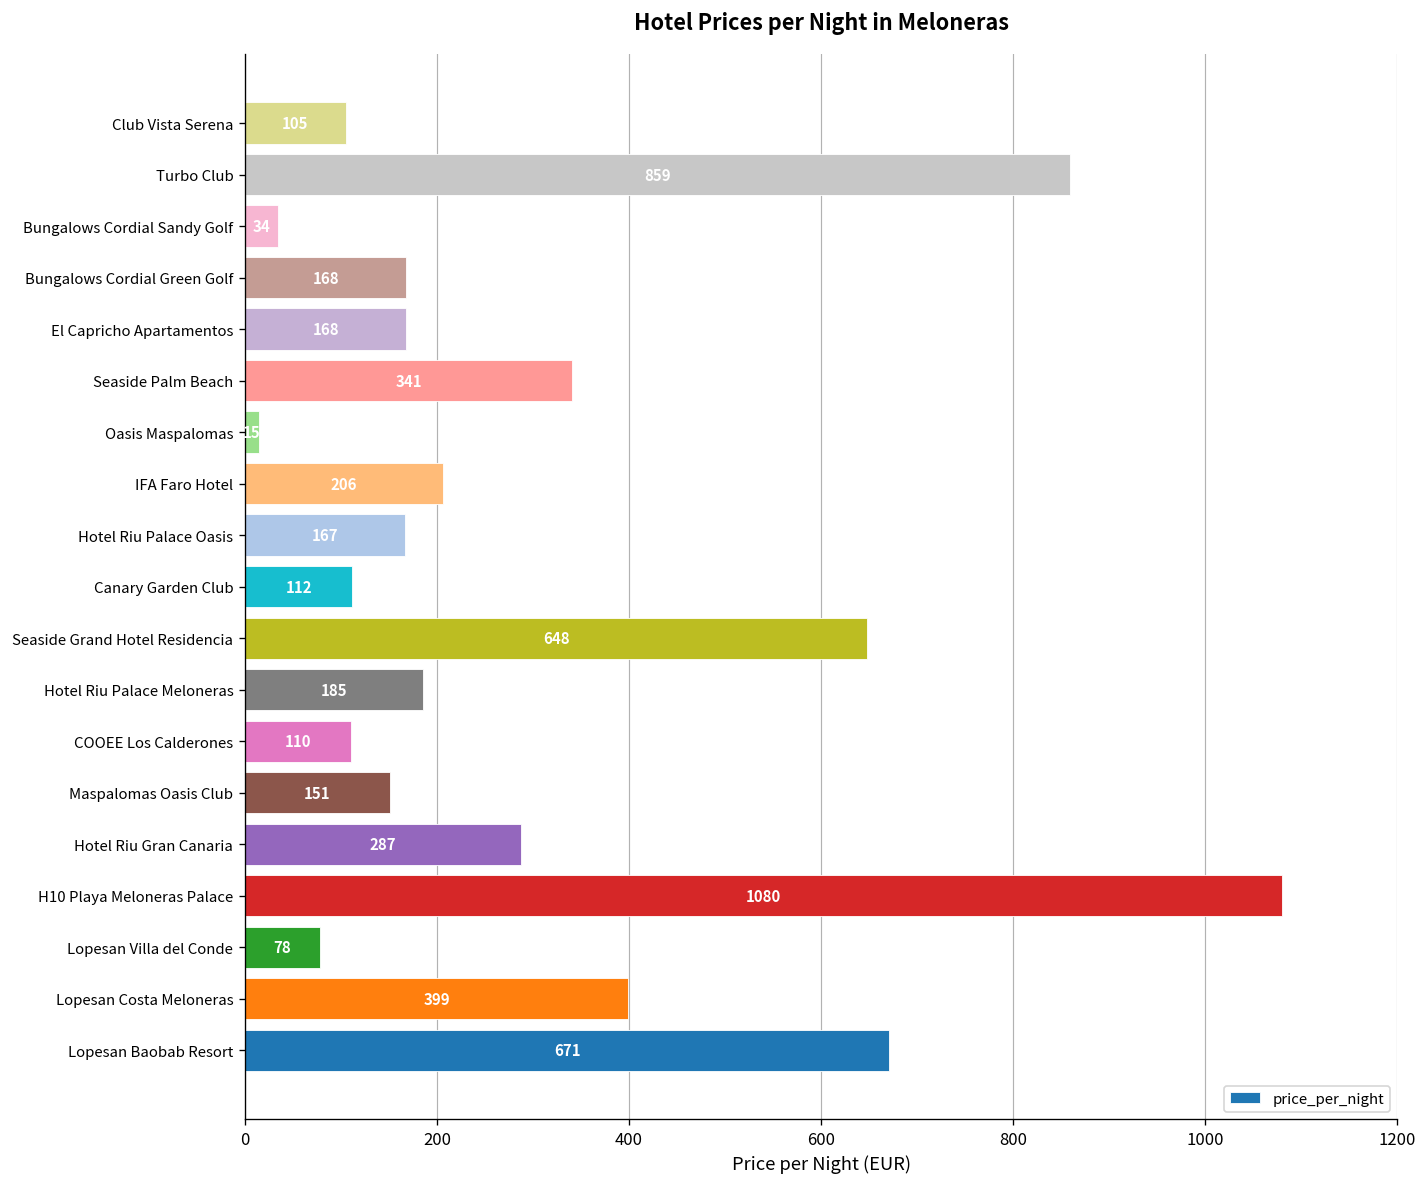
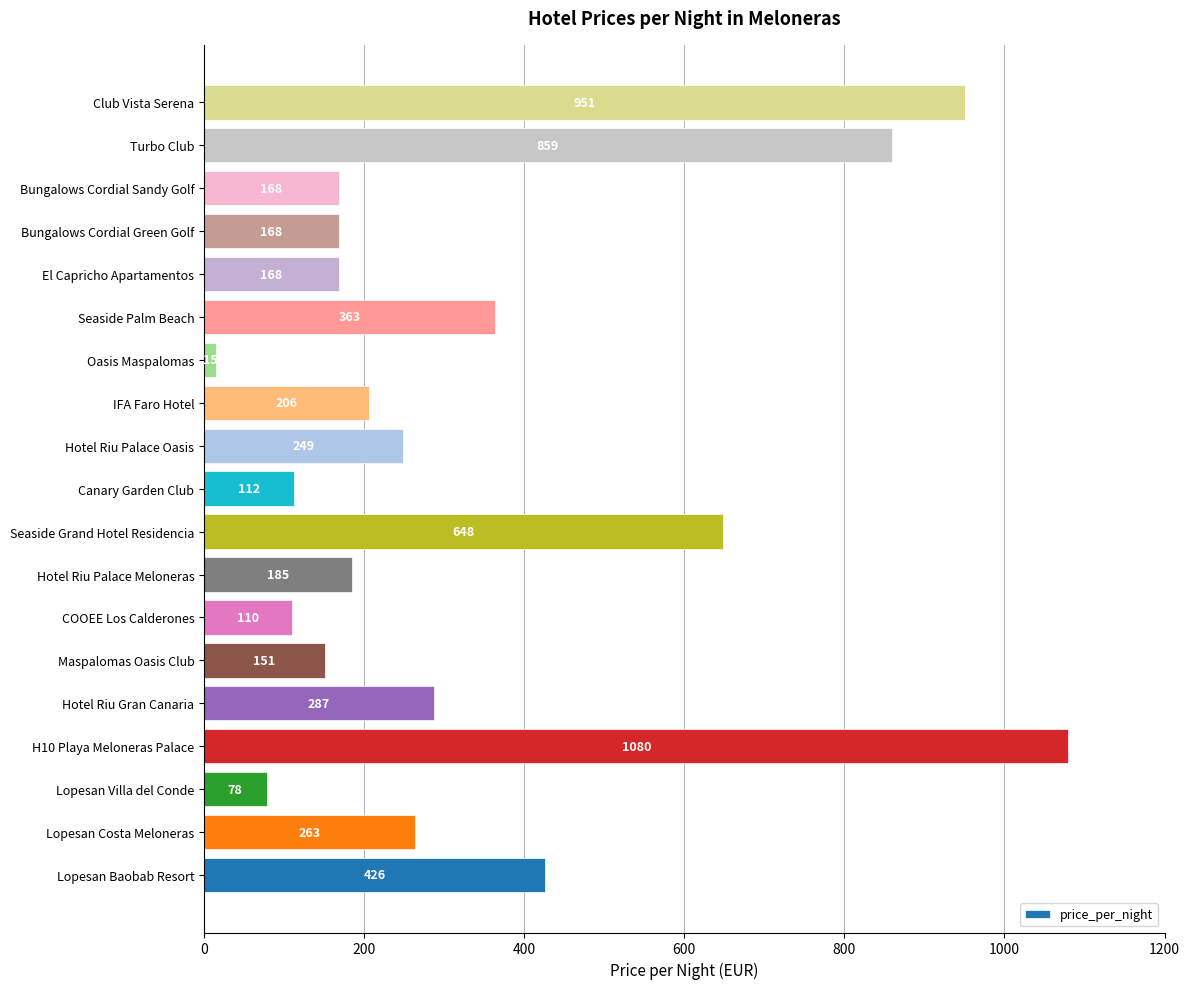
  {
-   "Club Vista Serena": 105,
+   "Club Vista Serena": 951,
    "Turbo Club": 859,
-   "Bungalows Cordial Sandy Golf": 34,
+   "Bungalows Cordial Sandy Golf": 168,
    "Bungalows Cordial Green Golf": 168,
    "El Capricho Apartamentos": 168,
-   "Seaside Palm Beach": 341,
+   "Seaside Palm Beach": 363,
    "Oasis Maspalomas": 15,
    "IFA Faro Hotel": 206,
-   "Hotel Riu Palace Oasis": 167,
+   "Hotel Riu Palace Oasis": 249,
    "Canary Garden Club": 112,
    "Seaside Grand Hotel Residencia": 648,
    "Hotel Riu Palace Meloneras": 185,
    "COOEE Los Calderones": 110,
    "Maspalomas Oasis Club": 151,
    "Hotel Riu Gran Canaria": 287,
    "H10 Playa Meloneras Palace": 1080,
    "Lopesan Villa del Conde": 78,
-   "Lopesan Costa Meloneras": 399,
-   "Lopesan Baobab Resort": 671
+   "Lopesan Costa Meloneras": 263,
+   "Lopesan Baobab Resort": 426
  }
